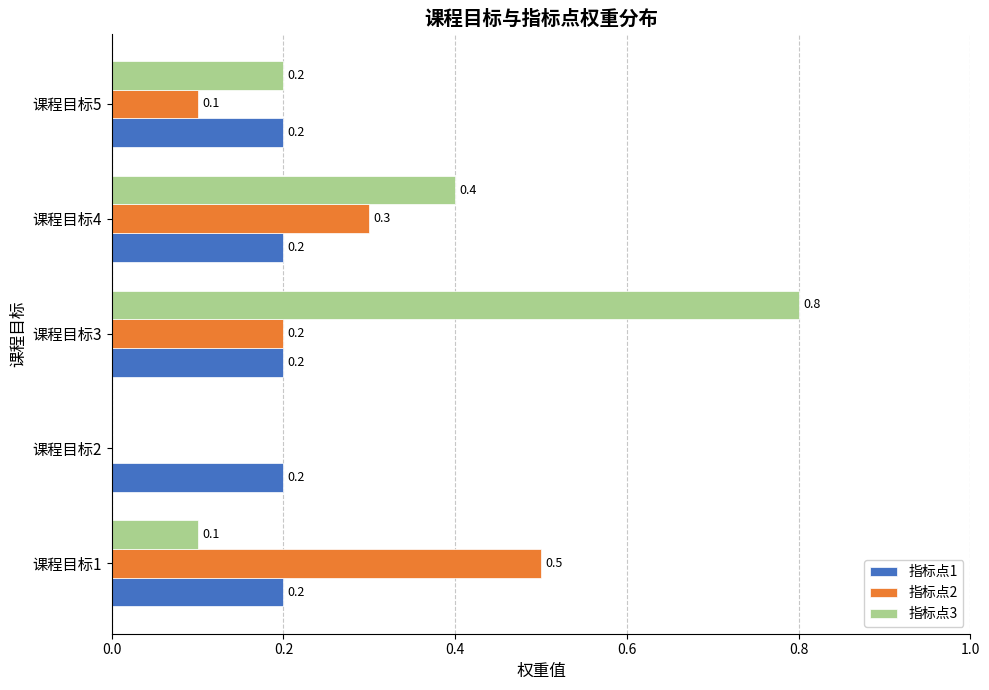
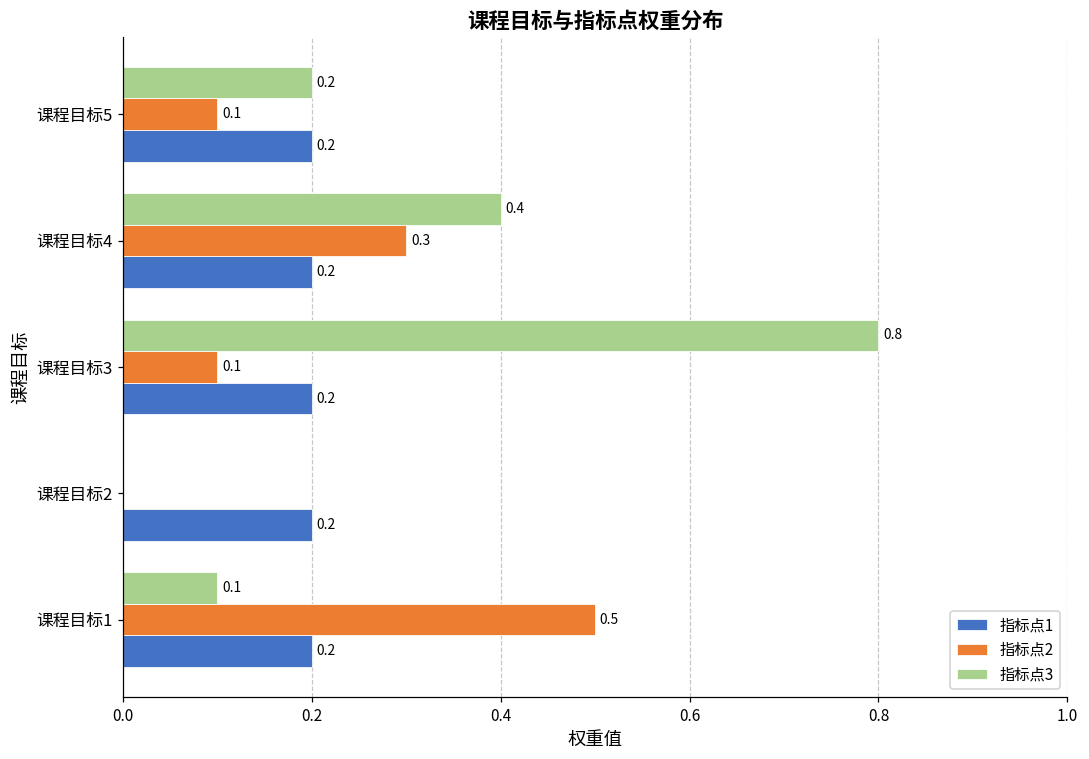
  {
    "指标点1": {
      "课程目标5": 0.2,
      "课程目标4": 0.2,
      "课程目标3": 0.2,
      "课程目标2": 0.2,
      "课程目标1": 0.2
    },
    "指标点2": {
      "课程目标5": 0.1,
      "课程目标4": 0.3,
-     "课程目标3": 0.2,
+     "课程目标3": 0.1,
      "课程目标1": 0.5
    },
    "指标点3": {
      "课程目标5": 0.2,
      "课程目标4": 0.4,
      "课程目标3": 0.8,
      "课程目标1": 0.1
    }
  }
